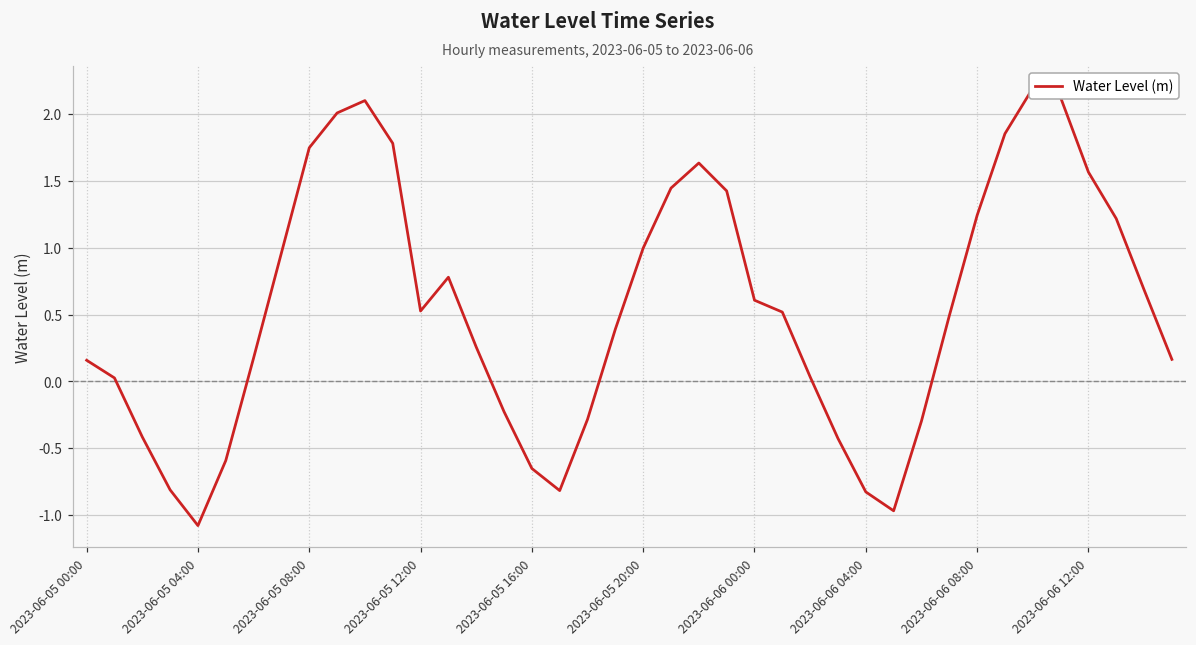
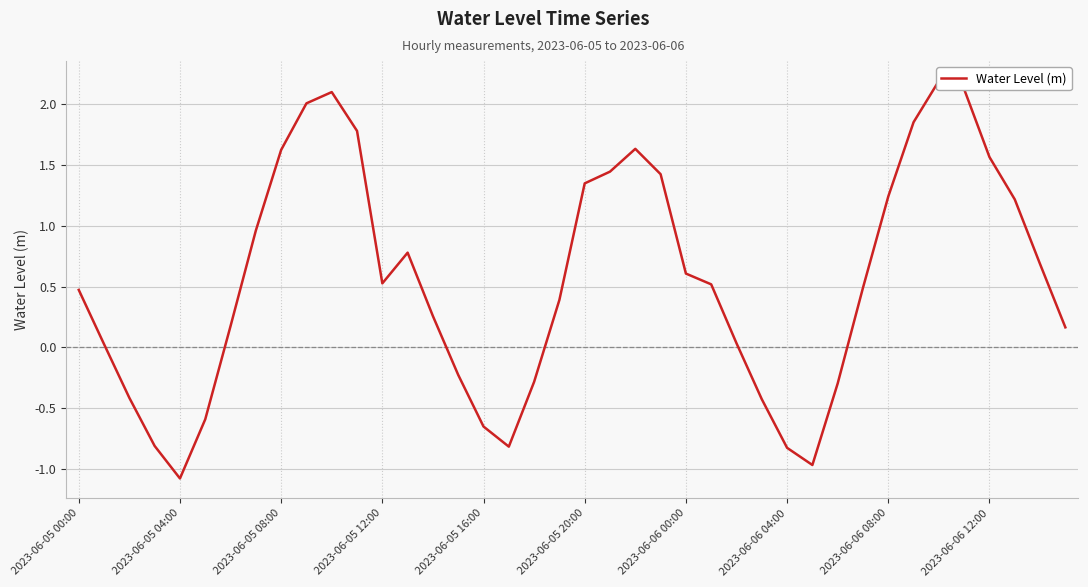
  {
-   "2023-06-05 00:00": 0.16,
+   "2023-06-05 00:00": 0.47,
    "2023-06-05 04:00": -1.08,
-   "2023-06-05 08:00": 1.75,
+   "2023-06-05 08:00": 1.63,
    "2023-06-05 12:00": 0.53,
    "2023-06-05 16:00": -0.65,
-   "2023-06-05 20:00": 1.00,
+   "2023-06-05 20:00": 1.35,
    "2023-06-06 00:00": 0.61,
    "2023-06-06 04:00": -0.83,
    "2023-06-06 08:00": 1.24,
    "2023-06-06 12:00": 1.57
  }
